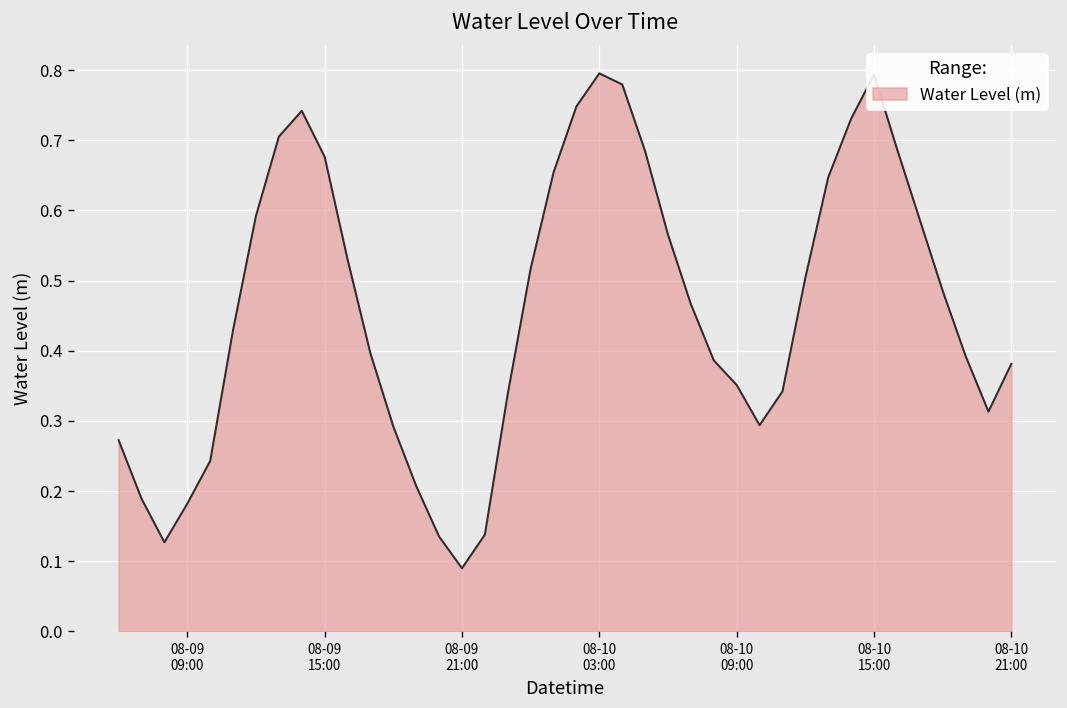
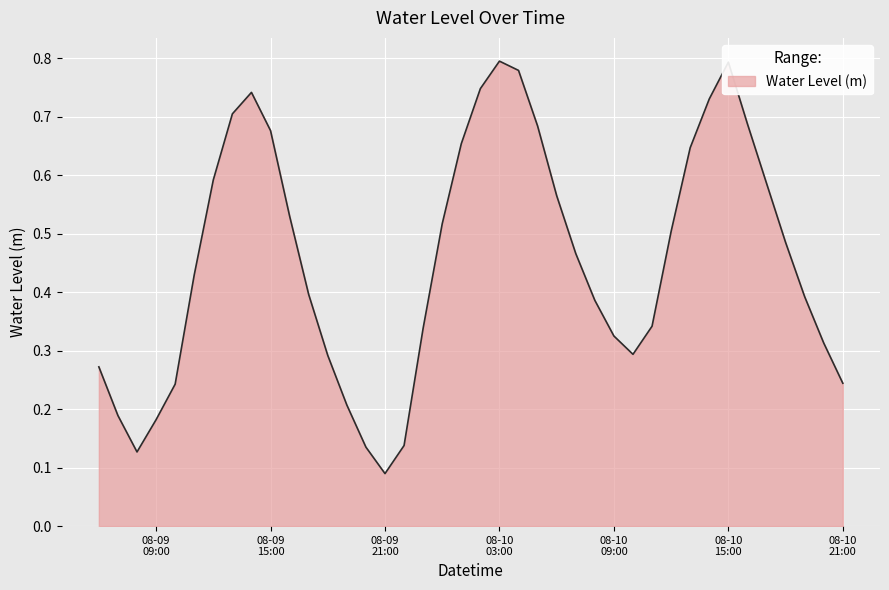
  {
    "08-09 09:00": 0.18,
    "08-09 15:00": 0.68,
    "08-09 21:00": 0.09,
    "08-10 03:00": 0.80,
-   "08-10 09:00": 0.35,
-   "08-10 21:00": 0.38
+   "08-10 09:00": 0.33,
+   "08-10 21:00": 0.24
  }
